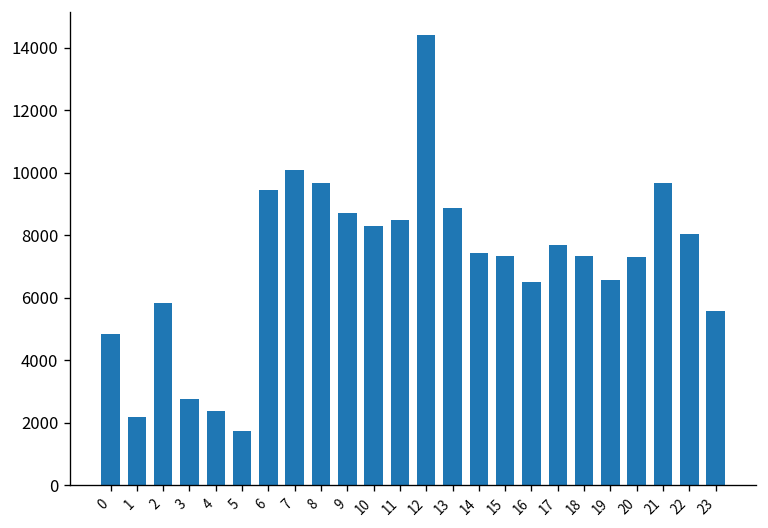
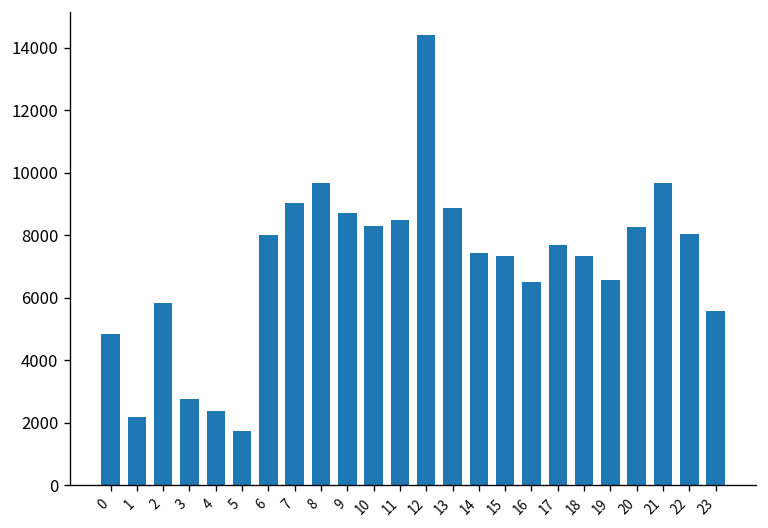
  {
    "0": 4900,
    "1": 2200,
    "2": 5800,
    "3": 2800,
    "4": 2400,
    "5": 1700,
-   "6": 9400,
-   "7": 10100,
+   "6": 8000,
+   "7": 9000,
    "8": 9700,
    "9": 8700,
    "10": 8300,
    "11": 8500,
    "12": 14400,
    "13": 8900,
    "14": 7400,
    "15": 7300,
    "16": 6500,
    "17": 7700,
    "18": 7300,
    "19": 6600,
-   "20": 7300,
+   "20": 8300,
    "21": 9700,
    "22": 8100,
    "23": 5600
  }
